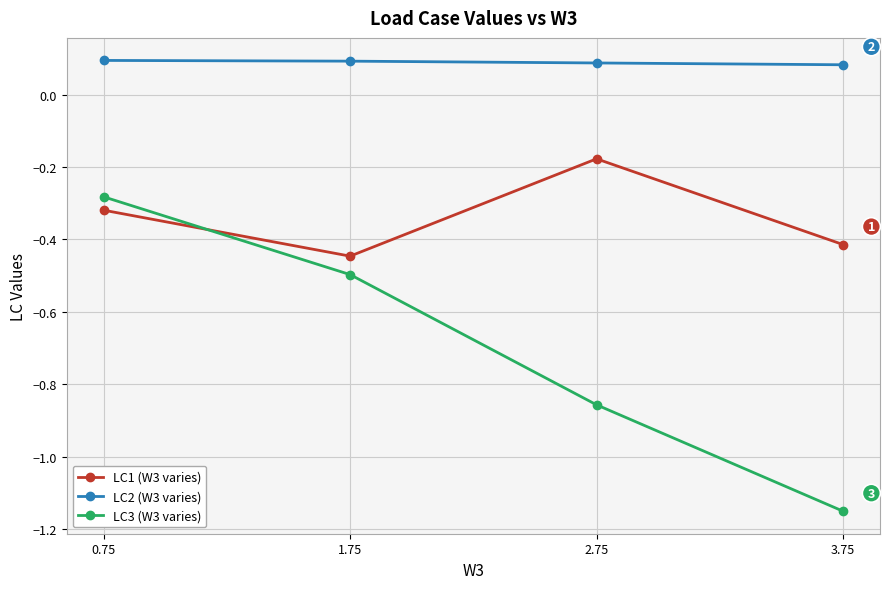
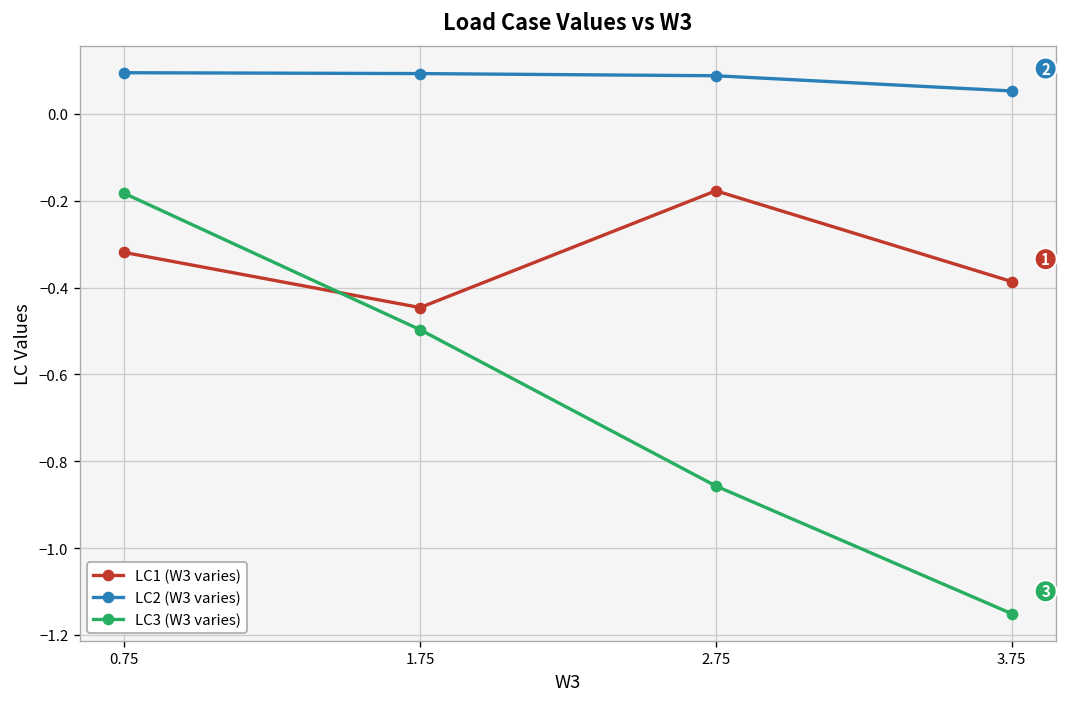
  {
    "LC1 (W3 varies)": {
      "0.75": -0.32,
      "1.75": -0.45,
      "2.75": -0.18,
-     "3.75": -0.41
+     "3.75": -0.39
    },
    "LC2 (W3 varies)": {
      "0.75": 0.10,
      "1.75": 0.09,
      "2.75": 0.09,
-     "3.75": 0.08
+     "3.75": 0.05
    },
    "LC3 (W3 varies)": {
-     "0.75": -0.28,
+     "0.75": -0.18,
      "1.75": -0.50,
      "2.75": -0.86,
      "3.75": -1.15
    }
  }
